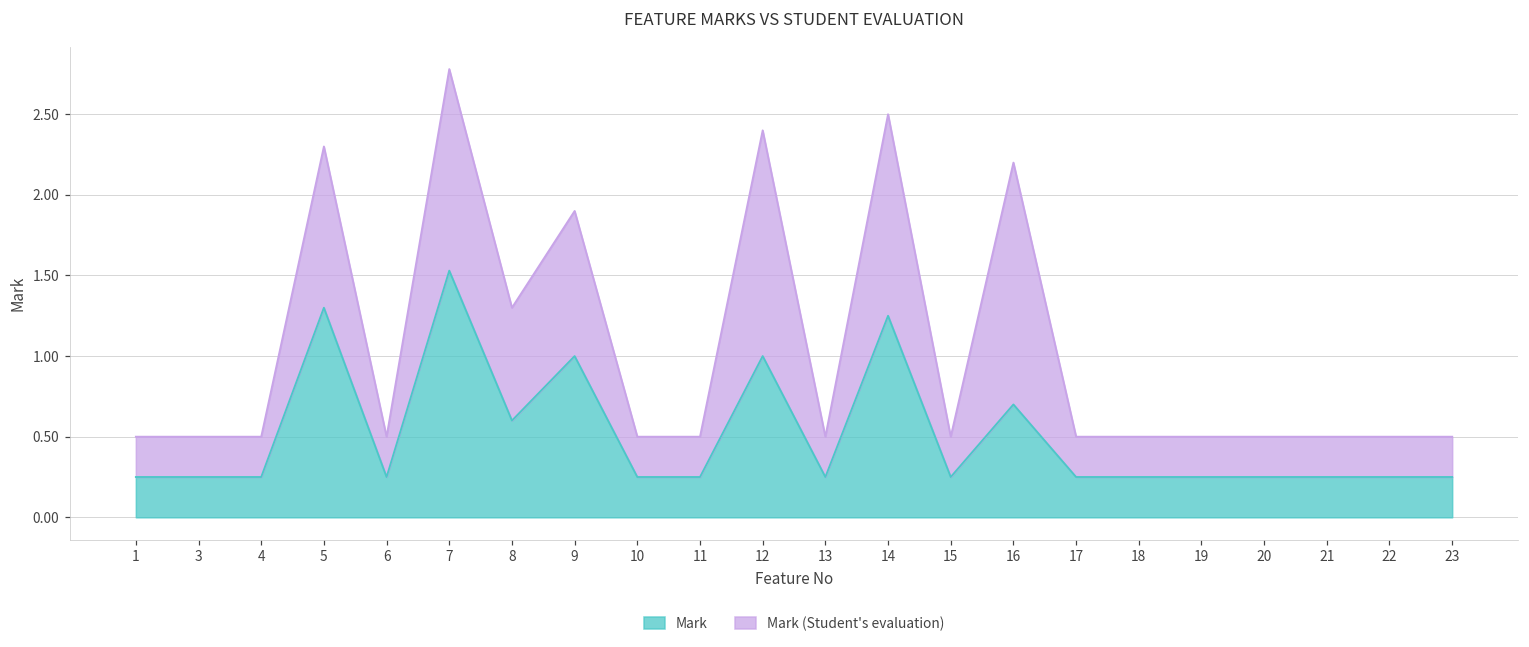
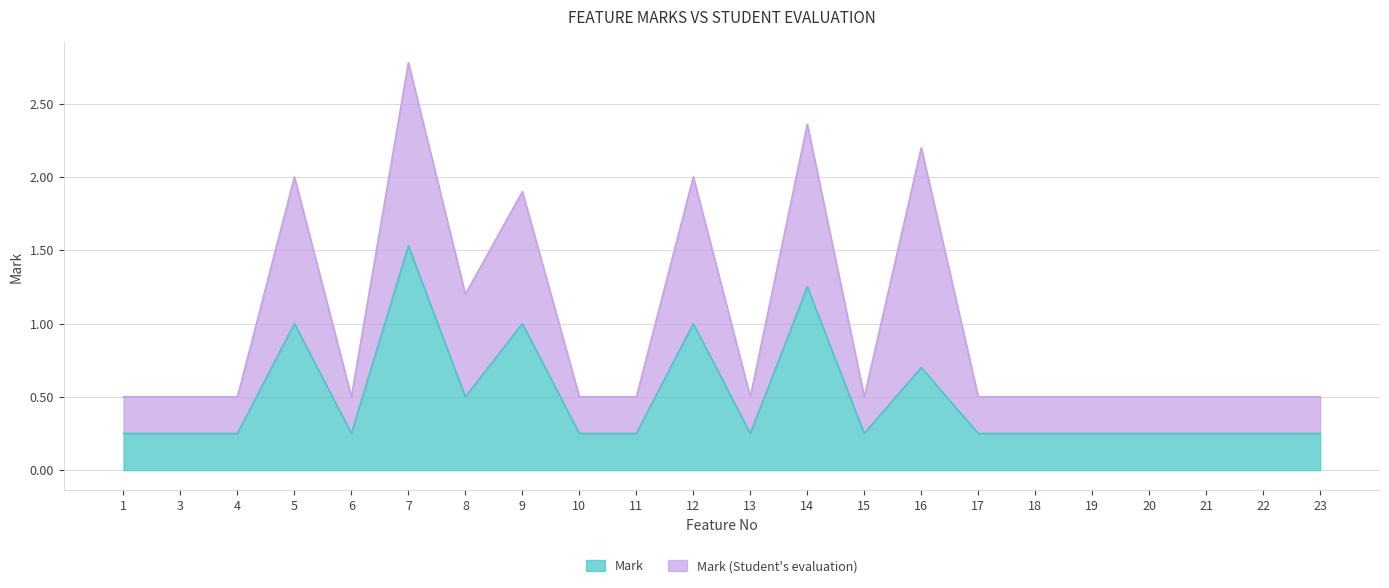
  {
    "Mark": {
      "1": 0.25,
      "3": 0.25,
      "4": 0.25,
-     "5": 1.3,
+     "5": 1.0,
      "6": 0.25,
      "7": 1.53,
-     "8": 0.6,
+     "8": 0.5,
      "9": 1.0,
      "10": 0.25,
      "11": 0.25,
      "12": 1.0,
      "13": 0.25,
      "14": 1.25,
      "15": 0.25,
      "16": 0.7,
      "17": 0.25,
      "18": 0.25,
      "19": 0.25,
      "20": 0.25,
      "21": 0.25,
      "22": 0.25,
      "23": 0.25
    },
    "Mark (Student's evaluation)": {
      "1": 0.25,
      "3": 0.25,
      "4": 0.25,
      "5": 1.00,
      "6": 0.25,
      "7": 1.25,
      "8": 0.70,
      "9": 0.90,
      "10": 0.25,
      "11": 0.25,
-     "12": 1.4,
+     "12": 1.0,
      "13": 0.25,
-     "14": 1.25,
+     "14": 1.11,
      "15": 0.25,
      "16": 1.50,
      "17": 0.25,
      "18": 0.25,
      "19": 0.25,
      "20": 0.25,
      "21": 0.25,
      "22": 0.25,
      "23": 0.25
    }
  }
